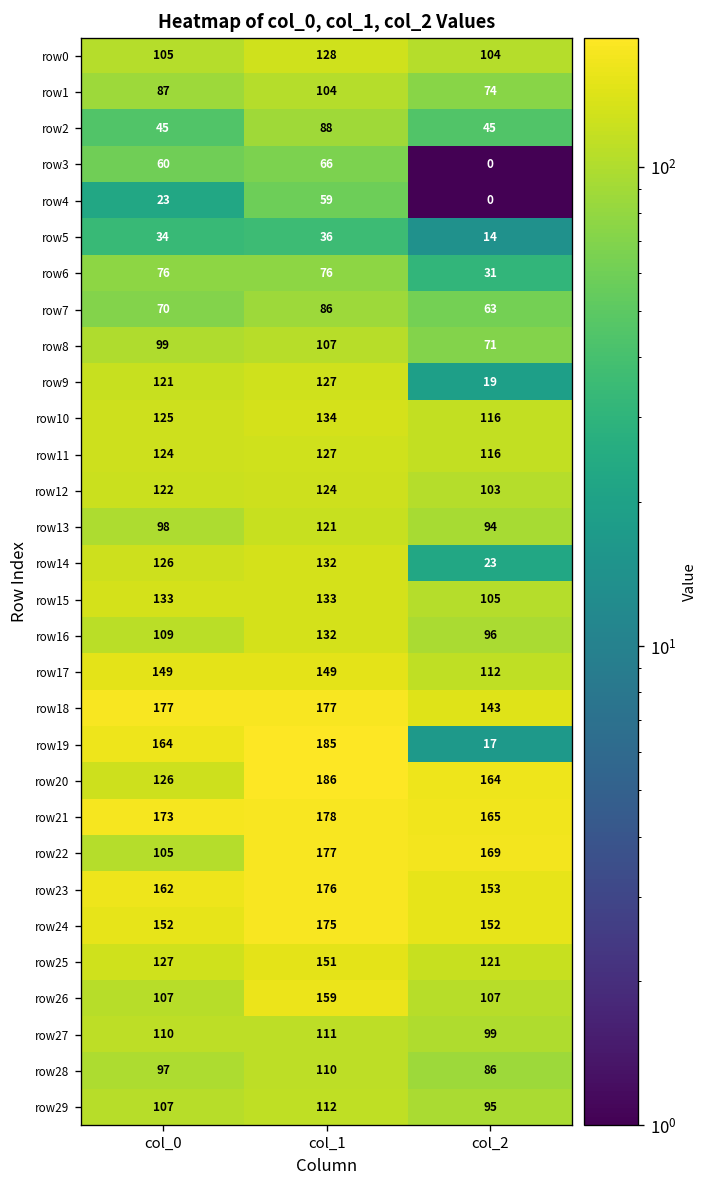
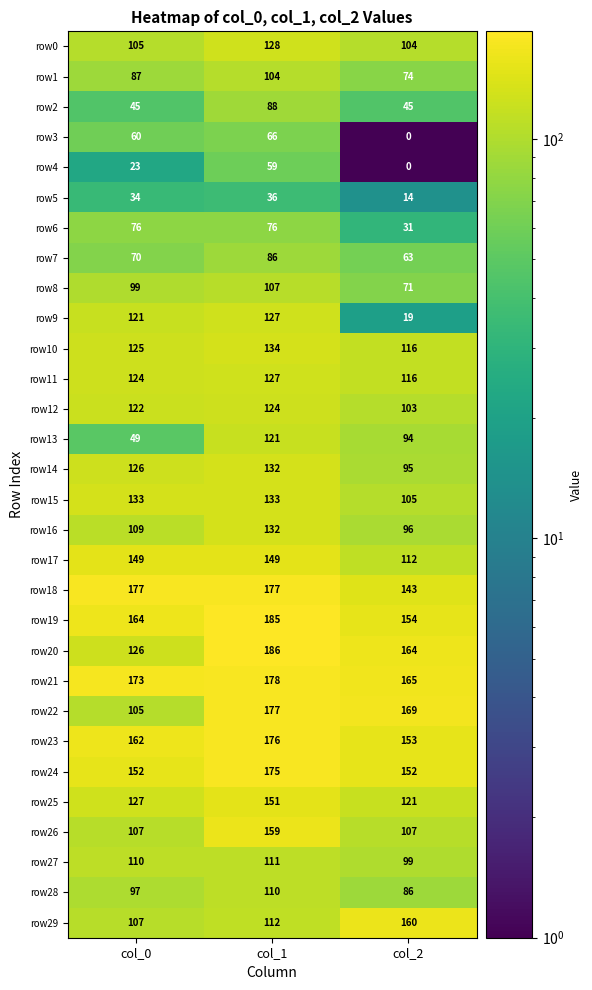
  {
    "row0": {
      "col_0": 105,
      "col_1": 128,
      "col_2": 104
    },
    "row1": {
      "col_0": 87,
      "col_1": 104,
      "col_2": 74
    },
    "row2": {
      "col_0": 45,
      "col_1": 88,
      "col_2": 45
    },
    "row3": {
      "col_0": 60,
      "col_1": 66,
      "col_2": 0
    },
    "row4": {
      "col_0": 23,
      "col_1": 59,
      "col_2": 0
    },
    "row5": {
      "col_0": 34,
      "col_1": 36,
      "col_2": 14
    },
    "row6": {
      "col_0": 76,
      "col_1": 76,
      "col_2": 31
    },
    "row7": {
      "col_0": 70,
      "col_1": 86,
      "col_2": 63
    },
    "row8": {
      "col_0": 99,
      "col_1": 107,
      "col_2": 71
    },
    "row9": {
      "col_0": 121,
      "col_1": 127,
      "col_2": 19
    },
    "row10": {
      "col_0": 125,
      "col_1": 134,
      "col_2": 116
    },
    "row11": {
      "col_0": 124,
      "col_1": 127,
      "col_2": 116
    },
    "row12": {
      "col_0": 122,
      "col_1": 124,
      "col_2": 103
    },
    "row13": {
-     "col_0": 98,
+     "col_0": 49,
      "col_1": 121,
      "col_2": 94
    },
    "row14": {
      "col_0": 126,
      "col_1": 132,
-     "col_2": 23
+     "col_2": 95
    },
    "row15": {
      "col_0": 133,
      "col_1": 133,
      "col_2": 105
    },
    "row16": {
      "col_0": 109,
      "col_1": 132,
      "col_2": 96
    },
    "row17": {
      "col_0": 149,
      "col_1": 149,
      "col_2": 112
    },
    "row18": {
      "col_0": 177,
      "col_1": 177,
      "col_2": 143
    },
    "row19": {
      "col_0": 164,
      "col_1": 185,
-     "col_2": 17
+     "col_2": 154
    },
    "row20": {
      "col_0": 126,
      "col_1": 186,
      "col_2": 164
    },
    "row21": {
      "col_0": 173,
      "col_1": 178,
      "col_2": 165
    },
    "row22": {
      "col_0": 105,
      "col_1": 177,
      "col_2": 169
    },
    "row23": {
      "col_0": 162,
      "col_1": 176,
      "col_2": 153
    },
    "row24": {
      "col_0": 152,
      "col_1": 175,
      "col_2": 152
    },
    "row25": {
      "col_0": 127,
      "col_1": 151,
      "col_2": 121
    },
    "row26": {
      "col_0": 107,
      "col_1": 159,
      "col_2": 107
    },
    "row27": {
      "col_0": 110,
      "col_1": 111,
      "col_2": 99
    },
    "row28": {
      "col_0": 97,
      "col_1": 110,
      "col_2": 86
    },
    "row29": {
      "col_0": 107,
      "col_1": 112,
-     "col_2": 95
+     "col_2": 160
    }
  }
